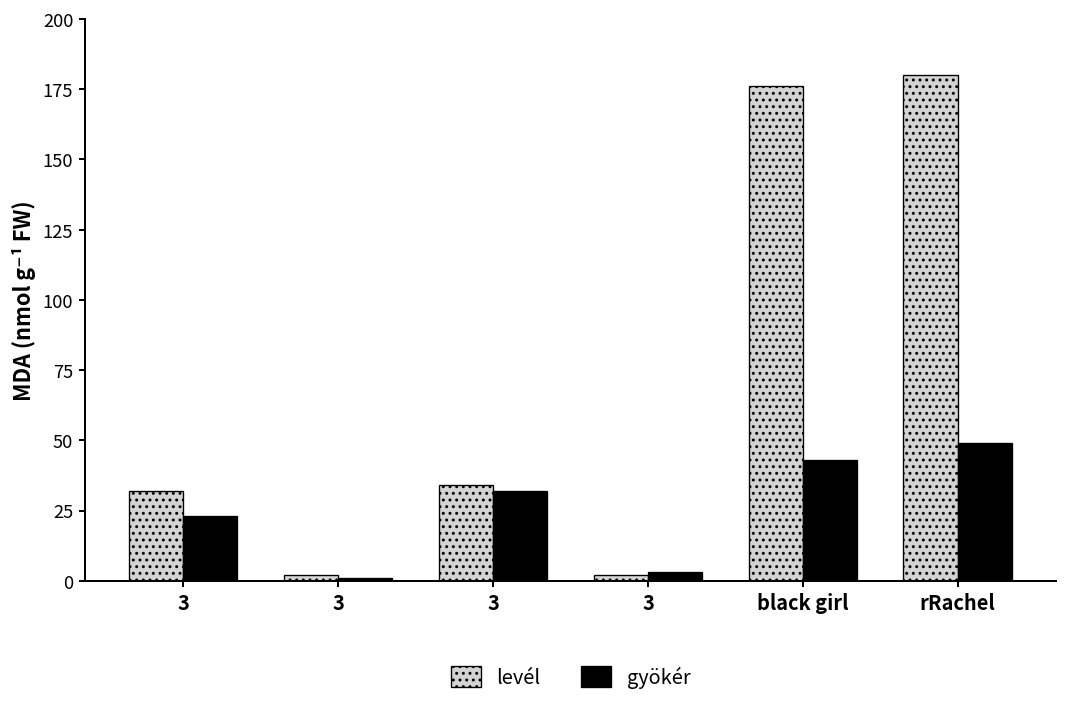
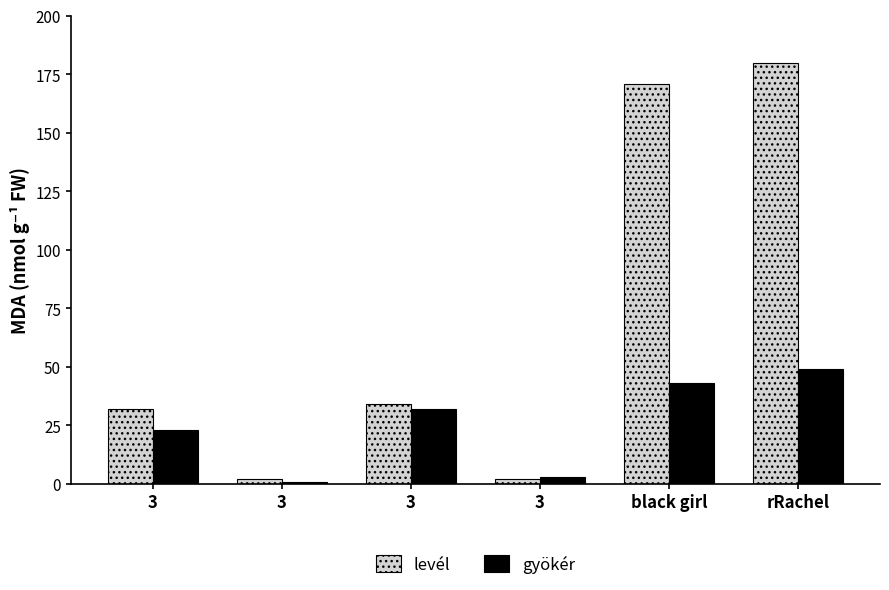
  {
    "levél": {
-     "black girl": 176,
+     "black girl": 171,
      "rRachel": 180
    },
    "gyökér": {
      "black girl": 43,
      "rRachel": 49
    }
  }
